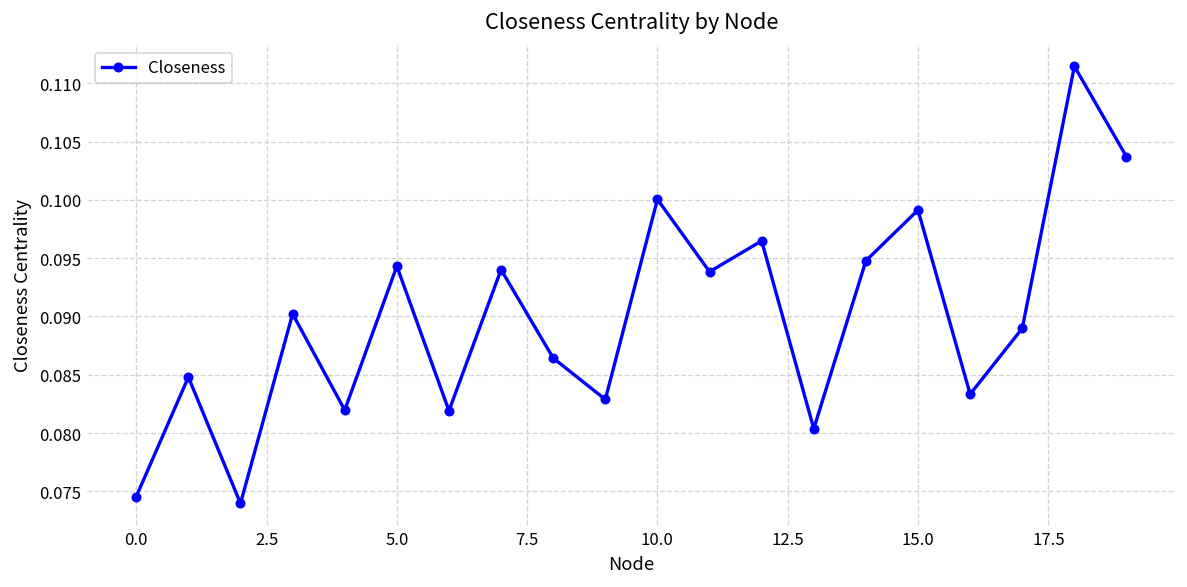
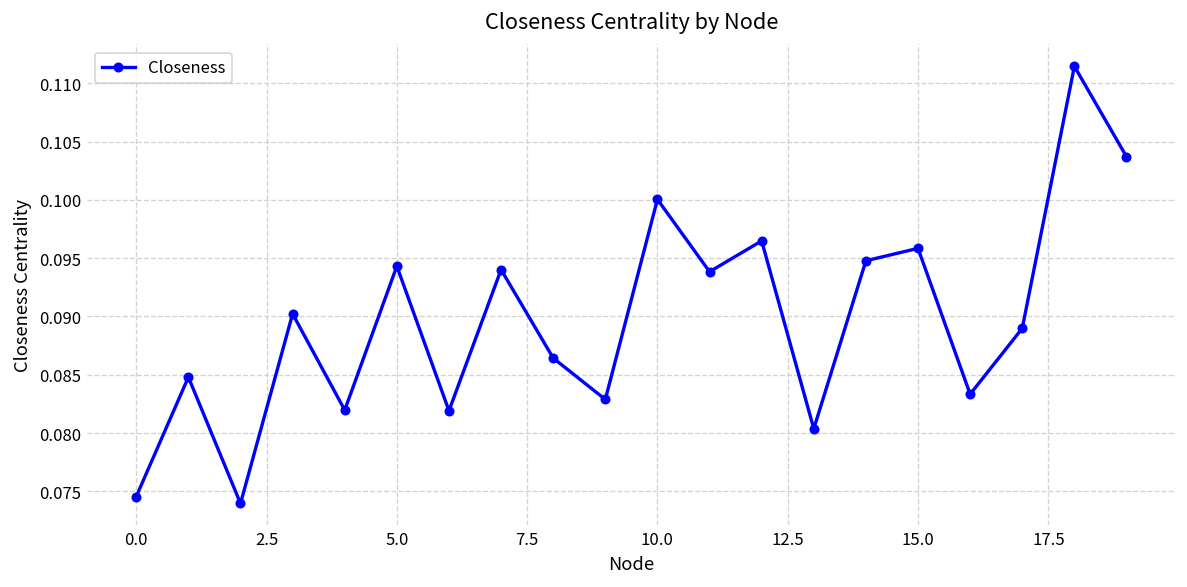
  {
    "0.0": 0.075,
    "5.0": 0.094,
    "10.0": 0.100,
-   "15.0": 0.099
+   "15.0": 0.096
  }
